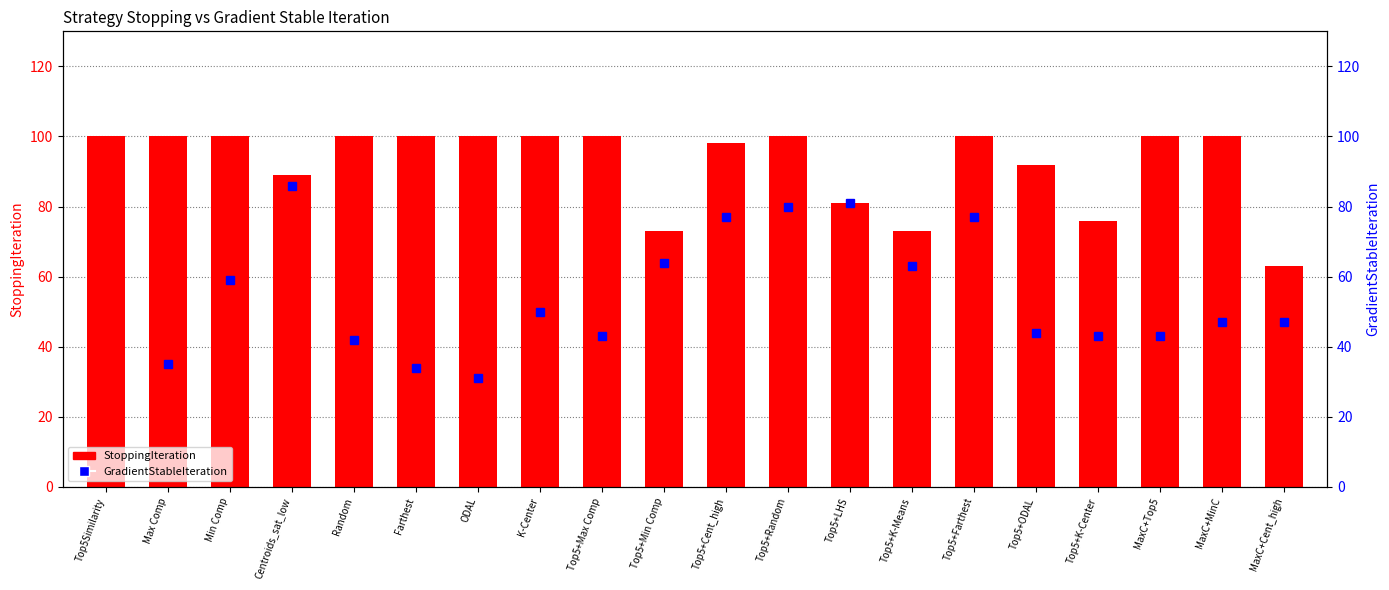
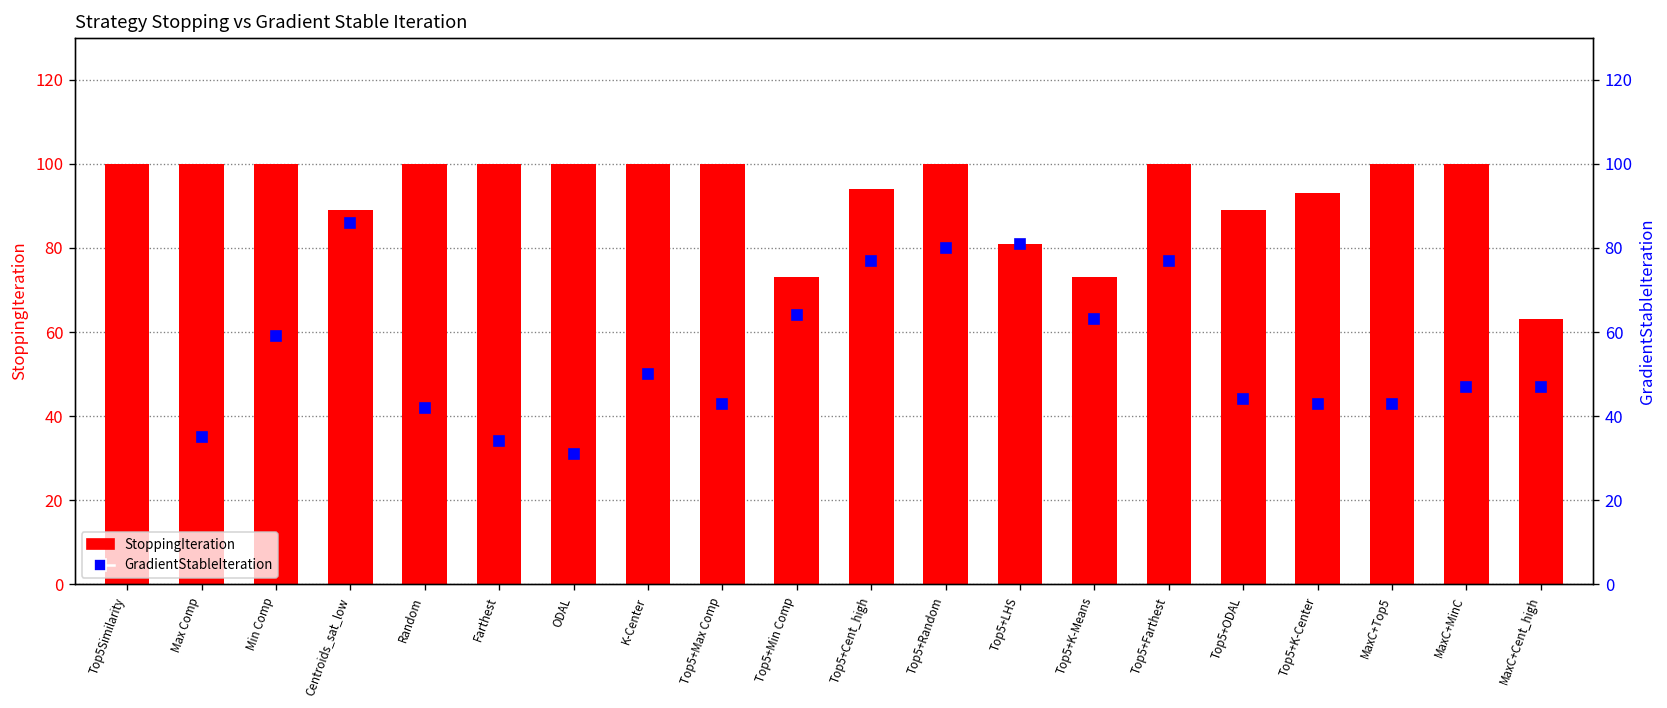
  {
    "StoppingIteration": {
      "Top5Similarity": 100,
      "Max Comp": 100,
      "Min Comp": 100,
      "Centroids_sat_low": 89,
      "Random": 100,
      "Farthest": 100,
      "ODAL": 100,
      "K-Center": 100,
      "Top5+Max Comp": 100,
      "Top5+Min Comp": 73,
-     "Top5+Cent_high": 98,
+     "Top5+Cent_high": 94,
      "Top5+Random": 100,
      "Top5+LHS": 81,
      "Top5+K-Means": 73,
      "Top5+Farthest": 100,
-     "Top5+ODAL": 92,
-     "Top5+K-Center": 76,
+     "Top5+ODAL": 89,
+     "Top5+K-Center": 93,
      "MaxC+Top5": 100,
      "MaxC+MinC": 100,
      "MaxC+Cent_high": 63
    }
  }
